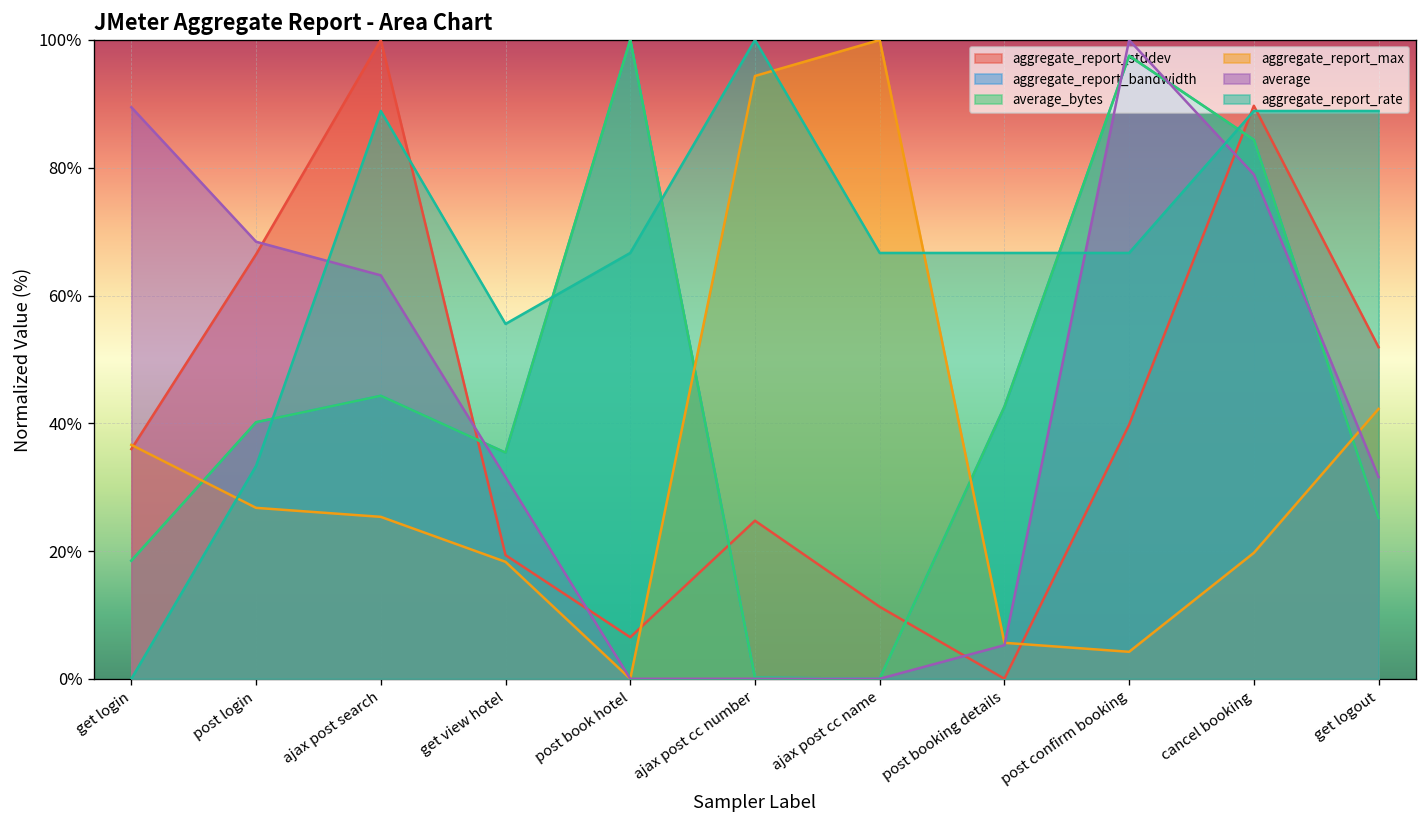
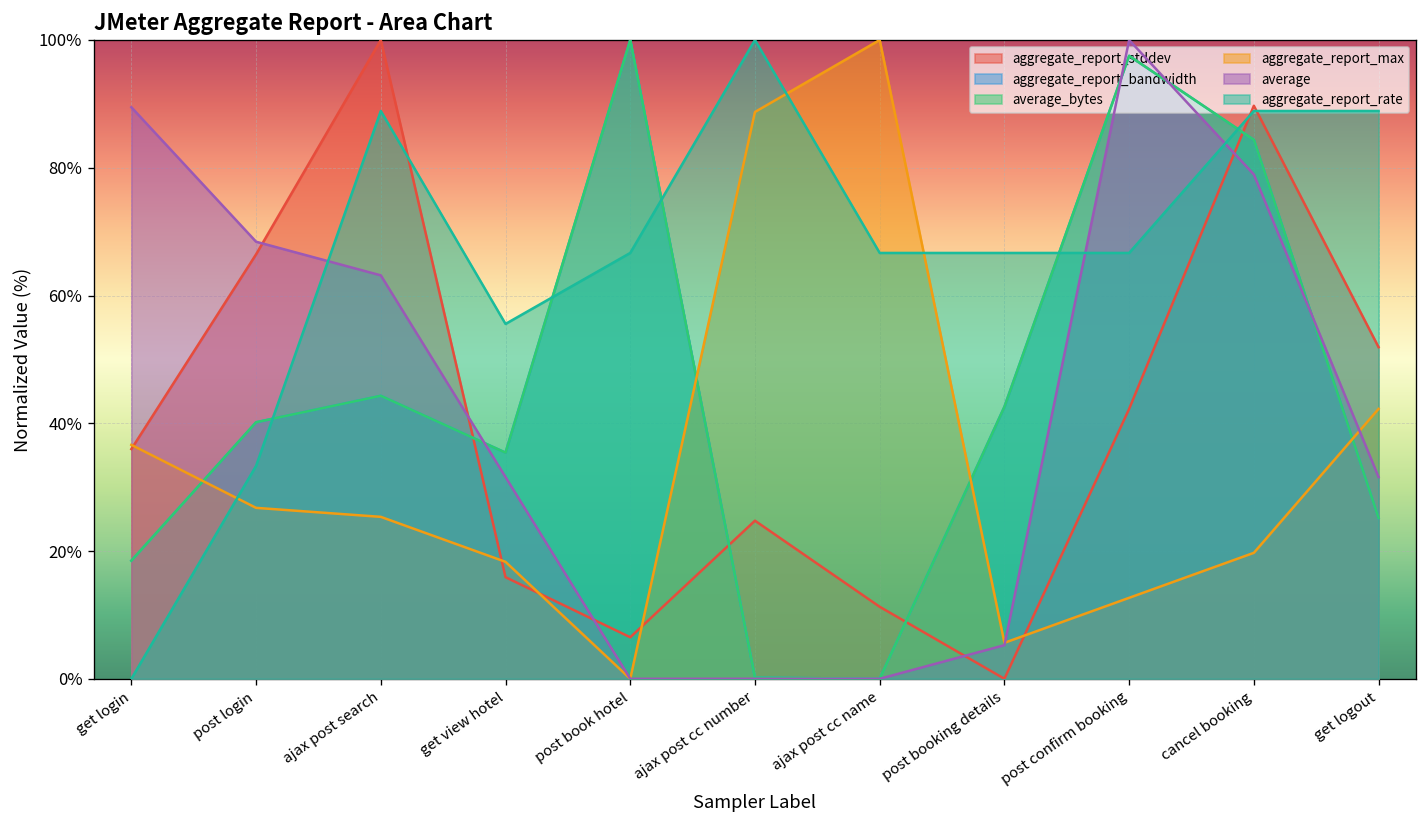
  {
    "aggregate_report_stddev": {
      "get login": "36%",
      "post login": "66%",
      "ajax post search": "100%",
-     "get view hotel": "19%",
+     "get view hotel": "16%",
      "post book hotel": "7%",
      "ajax post cc number": "25%",
      "ajax post cc name": "11%",
      "post booking details": "0%",
-     "post confirm booking": "40%",
+     "post confirm booking": "42%",
      "get logout": "52%"
    },
    "aggregate_report_max": {
      "get login": "37%",
      "post login": "27%",
      "ajax post search": "25%",
      "get view hotel": "18%",
-     "ajax post cc number": "94%",
+     "ajax post cc number": "89%",
      "ajax post cc name": "100%",
-     "post confirm booking": "4%",
+     "post confirm booking": "13%",
      "cancel booking": "20%",
      "get logout": "42%"
    },
    "average": {
      "get login": "89%",
      "post login": "68%",
      "ajax post search": "63%",
      "get view hotel": "32%",
      "post confirm booking": "100%",
      "cancel booking": "79%",
      "get logout": "32%"
    }
  }
